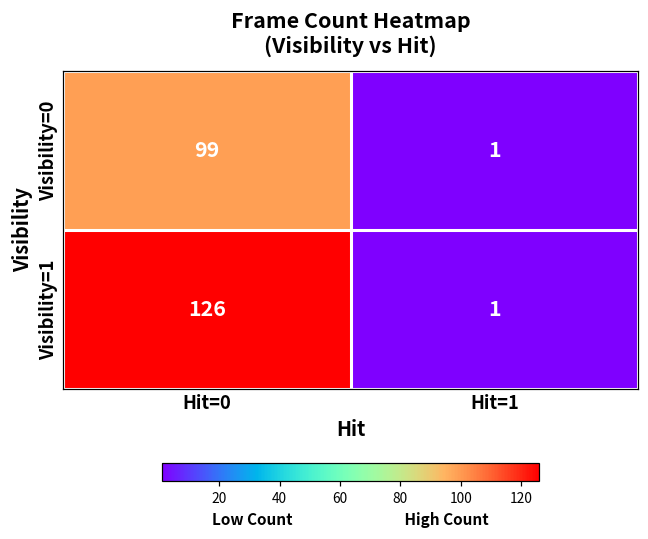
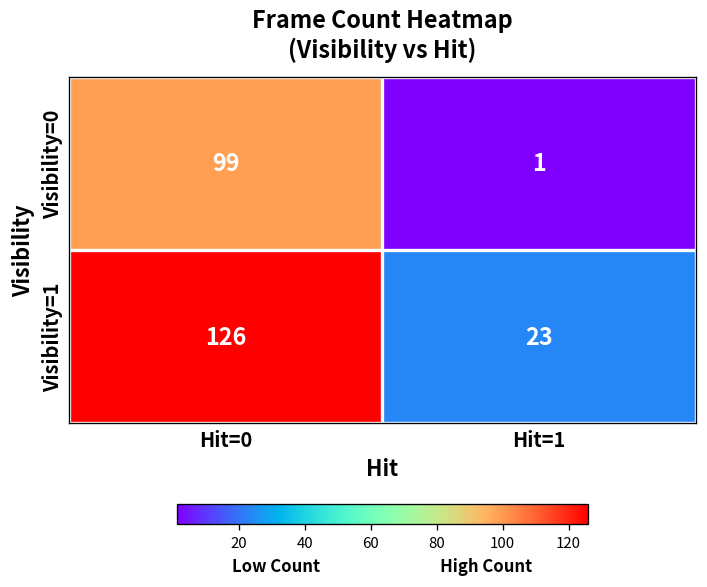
  {
    "Visibility=0": {
      "Hit=0": 99,
      "Hit=1": 1
    },
    "Visibility=1": {
      "Hit=0": 126,
-     "Hit=1": 1
+     "Hit=1": 23
    }
  }
